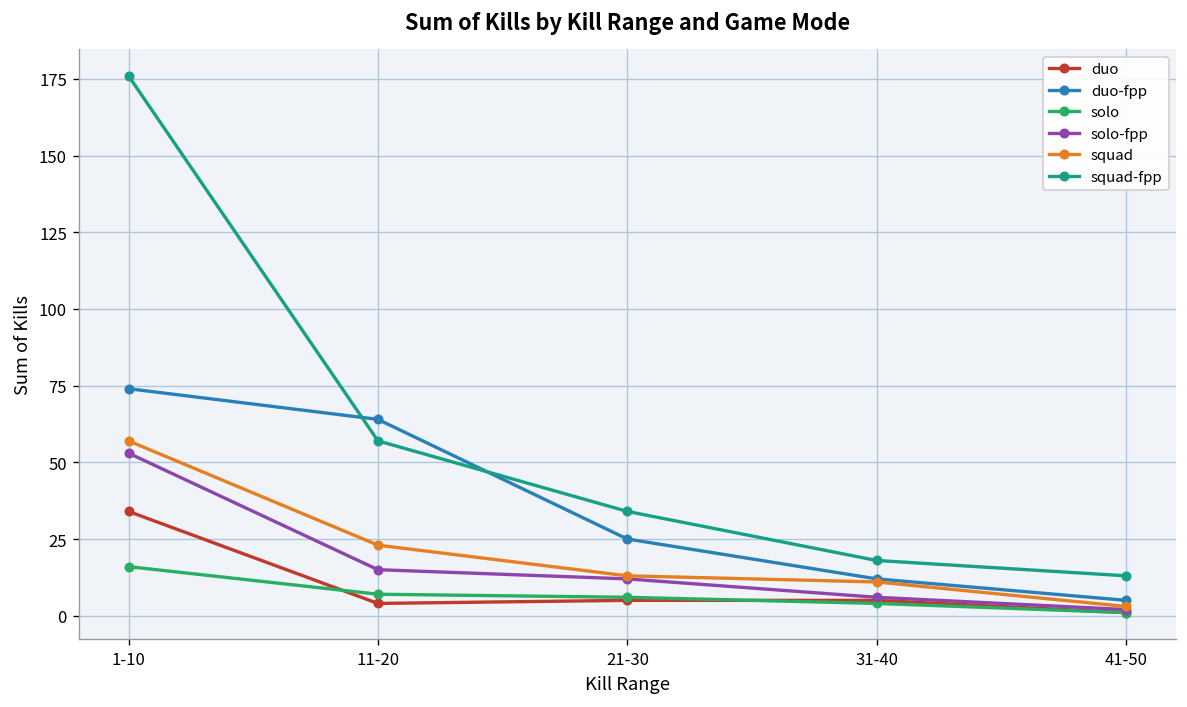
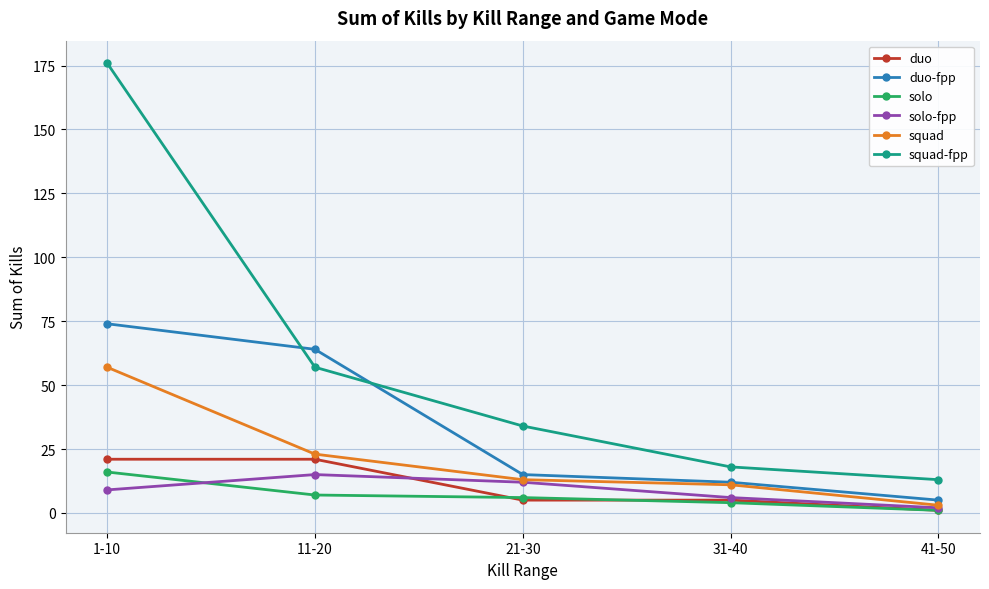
  {
    "duo": {
-     "1-10": 34,
-     "11-20": 4
+     "1-10": 21,
+     "11-20": 21
    },
    "duo-fpp": {
      "1-10": 74,
      "11-20": 64,
-     "21-30": 25,
+     "21-30": 15,
      "31-40": 12,
      "41-50": 5
    },
    "solo-fpp": {
-     "1-10": 53,
+     "1-10": 9,
      "11-20": 15,
      "41-50": 2
    },
    "squad": {
      "1-10": 57,
      "11-20": 23,
      "31-40": 11,
      "41-50": 3
    }
  }
